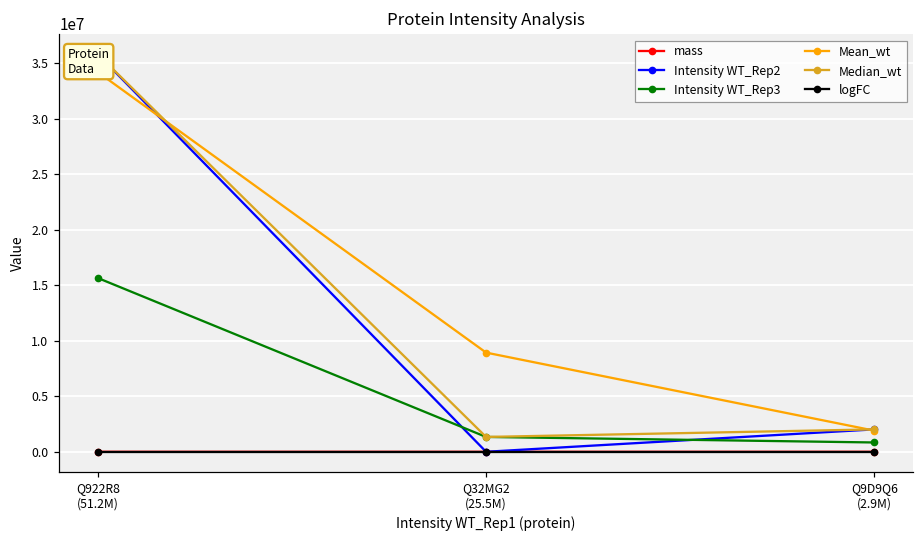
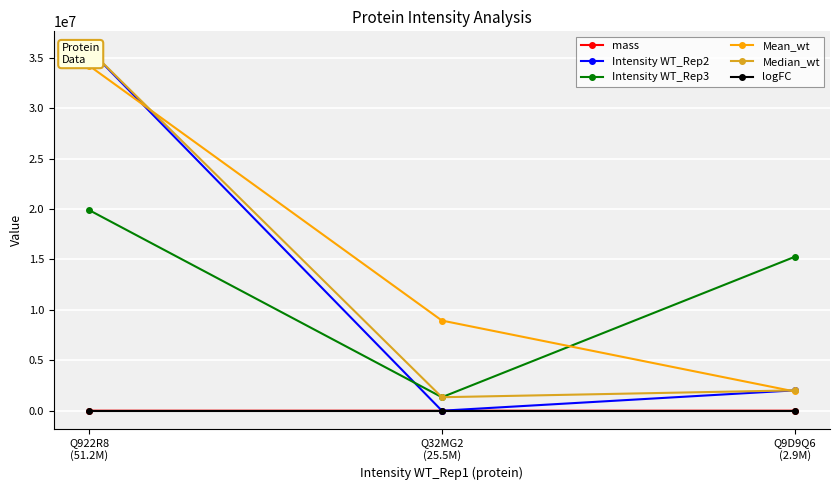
  {
    "logFC": {
      "Q922R8 (51.2M)": 0,
      "Q9D9Q6 (2.9M)": 0
    },
    "Intensity WT_Rep3": {
-     "Q922R8 (51.2M)": 15700000,
-     "Q9D9Q6 (2.9M)": 800000
+     "Q922R8 (51.2M)": 19900000,
+     "Q9D9Q6 (2.9M)": 15300000
    }
  }
